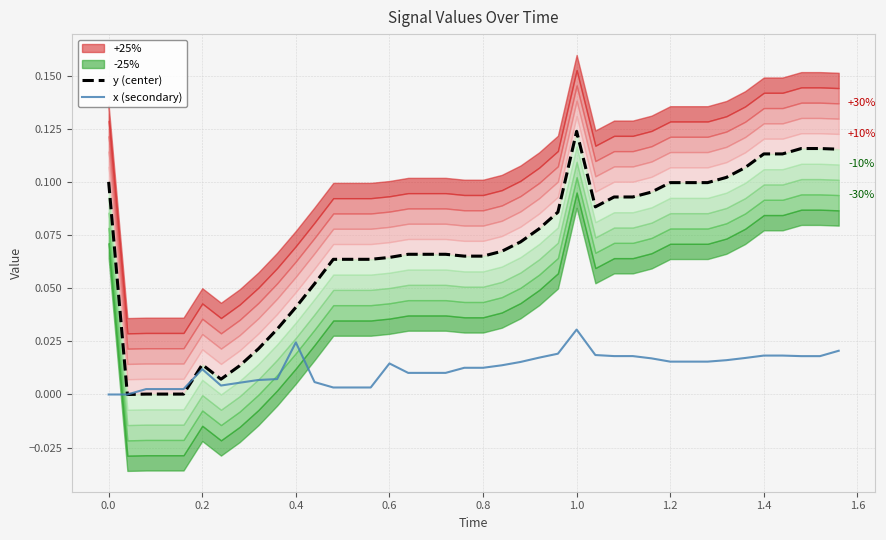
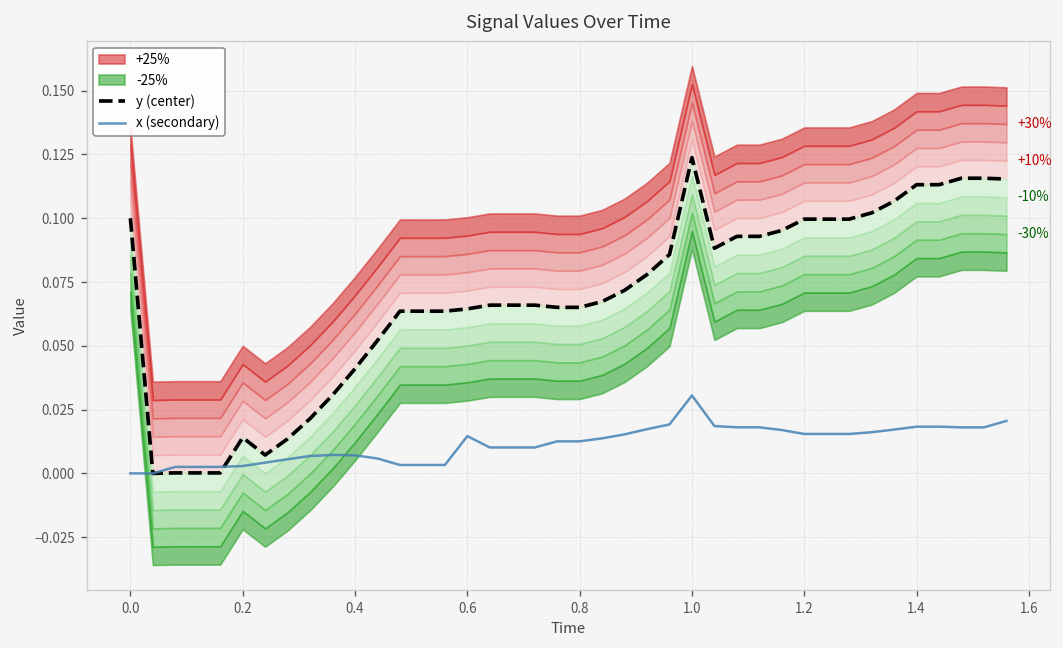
  {
    "y (center)": {
      "0.0": 0.100,
      "0.2": 0.014,
      "0.4": 0.041,
      "0.6": 0.064,
      "0.8": 0.065,
      "1.0": 0.124,
      "1.2": 0.100,
      "1.4": 0.113
    },
    "x (secondary)": {
      "0.0": 0.000,
-     "0.2": 0.012,
-     "0.4": 0.025,
+     "0.2": 0.003,
+     "0.4": 0.007,
      "0.6": 0.015,
      "0.8": 0.013,
      "1.0": 0.031,
      "1.2": 0.015,
      "1.4": 0.018
    }
  }
